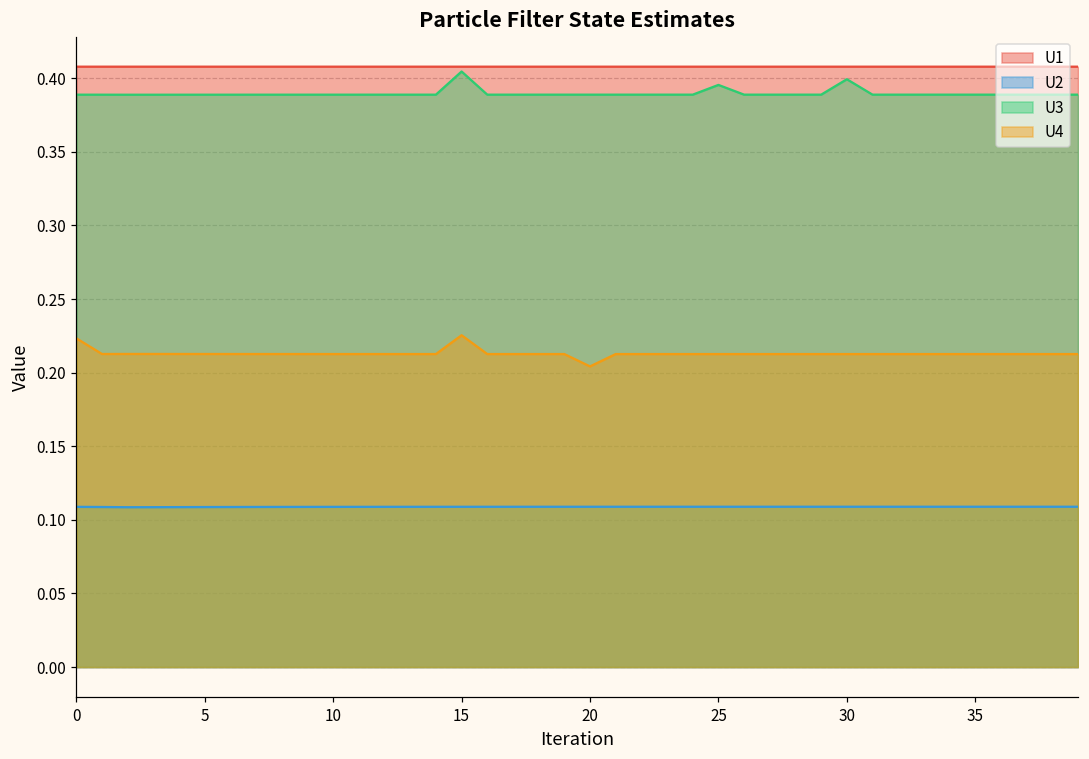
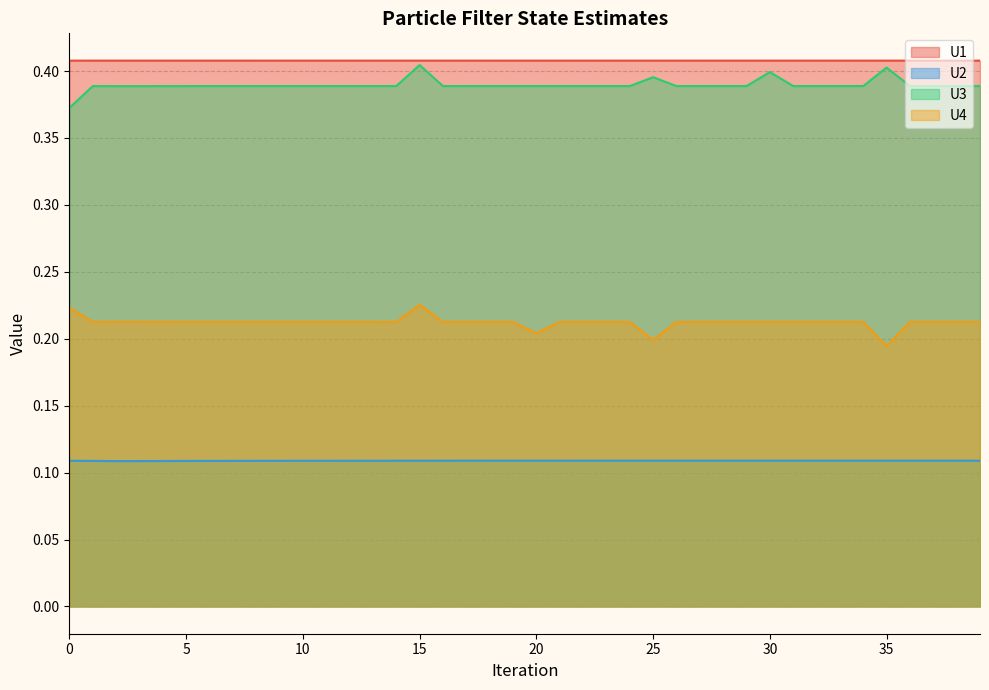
  {
    "U1": {
      "0": 0.408,
      "5": 0.408,
      "10": 0.408,
      "15": 0.408,
      "20": 0.408,
      "25": 0.408,
      "30": 0.408,
      "35": 0.408
    },
    "U2": {
      "0": 0.109,
      "5": 0.109,
      "10": 0.109,
      "15": 0.109,
      "20": 0.109,
      "25": 0.109,
      "30": 0.109,
      "35": 0.109
    },
    "U3": {
-     "0": 0.389,
+     "0": 0.372,
      "5": 0.389,
      "10": 0.389,
      "15": 0.405,
      "20": 0.389,
      "25": 0.395,
      "30": 0.399,
-     "35": 0.389
+     "35": 0.403
    },
    "U4": {
      "0": 0.223,
      "5": 0.213,
      "10": 0.213,
      "15": 0.225,
      "20": 0.204,
-     "25": 0.213,
+     "25": 0.199,
      "30": 0.213,
-     "35": 0.213
+     "35": 0.195
    }
  }
